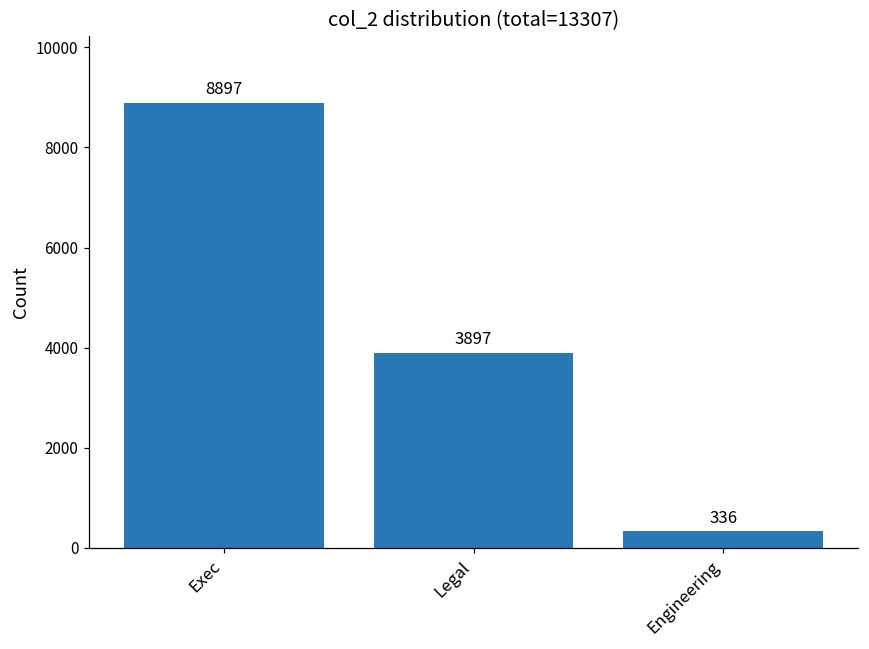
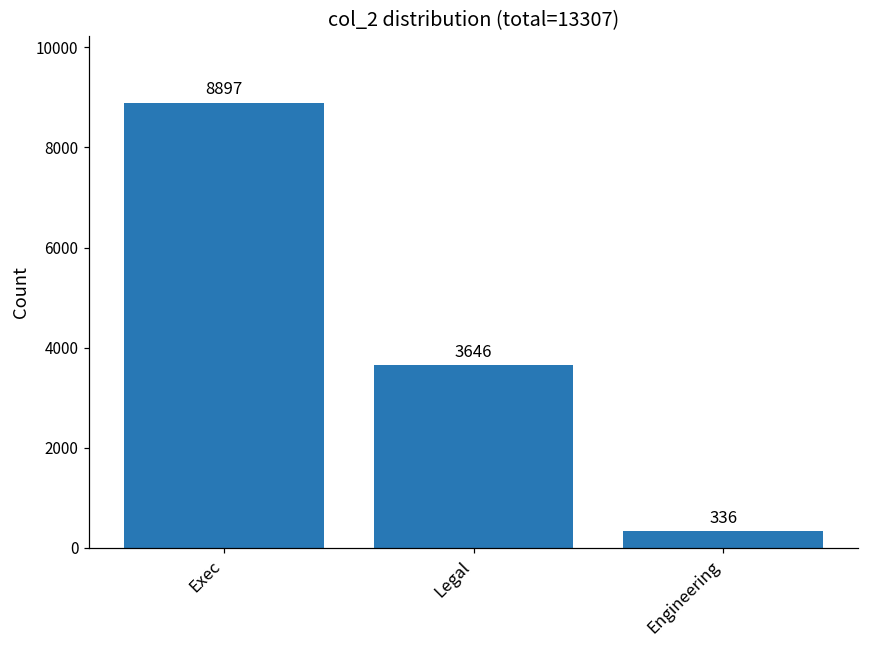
  {
    "Exec": 8897,
-   "Legal": 3897,
+   "Legal": 3646,
    "Engineering": 336
  }
